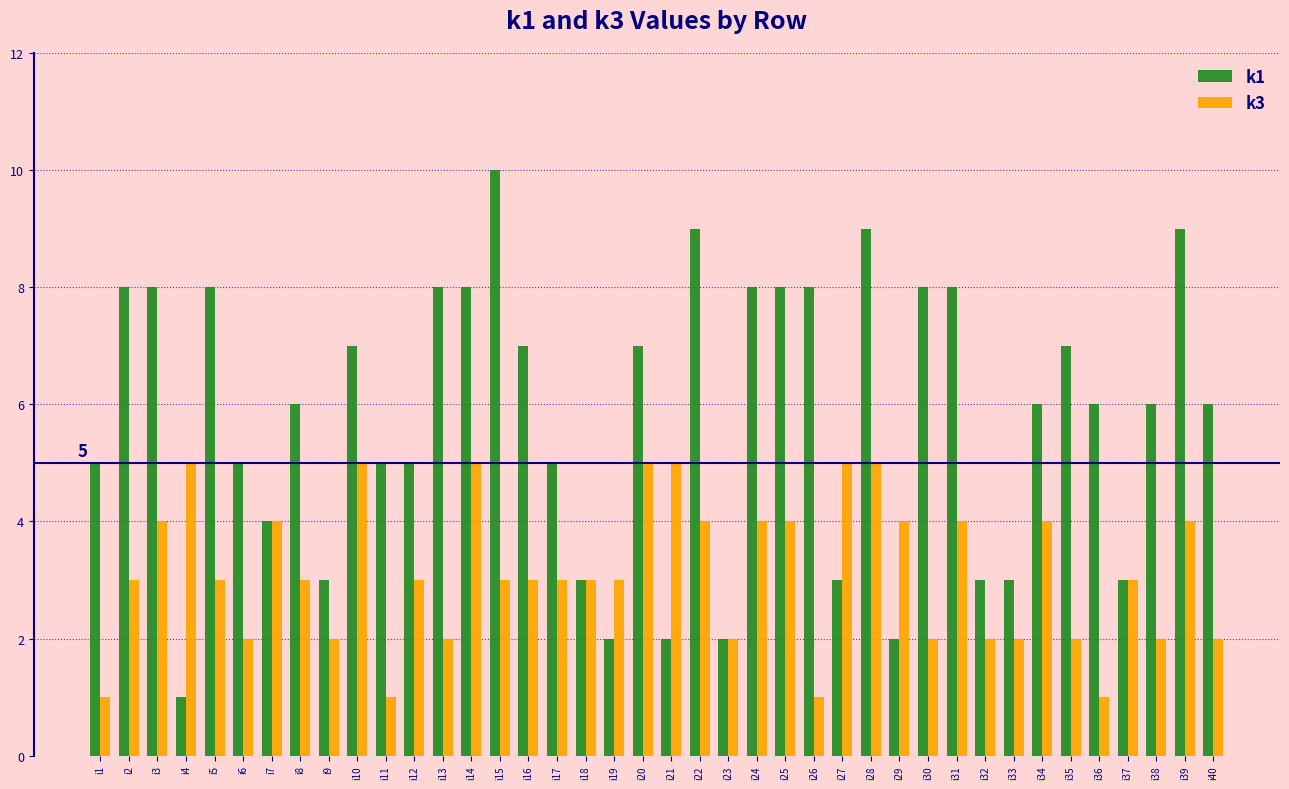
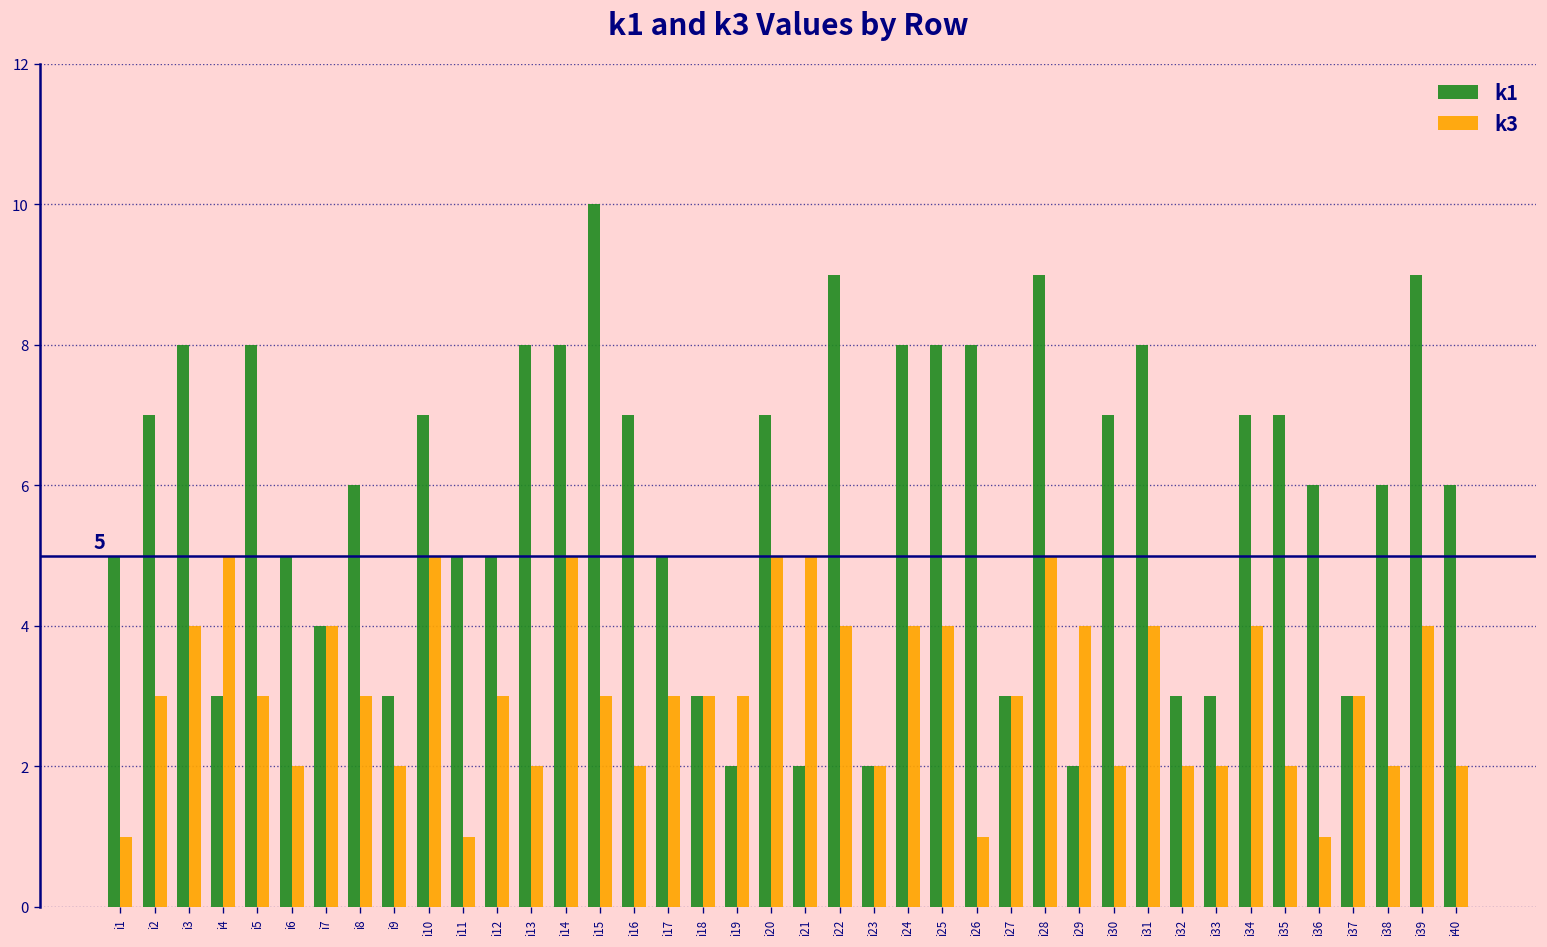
  {
    "k1": {
-     "i2": 8,
+     "i2": 7,
      "i3": 8,
-     "i4": 1,
+     "i4": 3,
      "i5": 8,
      "i6": 5,
      "i7": 4,
      "i8": 6,
      "i9": 3,
      "i10": 7,
      "i11": 5,
      "i12": 5,
      "i13": 8,
      "i14": 8,
      "i15": 10,
      "i16": 7,
      "i17": 5,
      "i18": 3,
      "i19": 2,
      "i20": 7,
      "i21": 2,
      "i22": 9,
      "i23": 2,
      "i24": 8,
      "i25": 8,
      "i26": 8,
      "i27": 3,
      "i28": 9,
      "i29": 2,
-     "i30": 8,
+     "i30": 7,
      "i31": 8,
      "i32": 3,
      "i33": 3,
-     "i34": 6,
+     "i34": 7,
      "i35": 7,
      "i36": 6,
      "i37": 3,
      "i38": 6,
      "i39": 9,
      "i40": 6
    },
    "k3": {
      "i1": 1,
      "i2": 3,
      "i3": 4,
      "i4": 5,
      "i5": 3,
      "i6": 2,
      "i7": 4,
      "i8": 3,
      "i9": 2,
      "i10": 5,
      "i11": 1,
      "i12": 3,
      "i13": 2,
      "i14": 5,
      "i15": 3,
-     "i16": 3,
+     "i16": 2,
      "i17": 3,
      "i18": 3,
      "i19": 3,
      "i20": 5,
      "i21": 5,
      "i22": 4,
      "i23": 2,
      "i24": 4,
      "i25": 4,
      "i26": 1,
-     "i27": 5,
+     "i27": 3,
      "i28": 5,
      "i29": 4,
      "i30": 2,
      "i31": 4,
      "i32": 2,
      "i33": 2,
      "i34": 4,
      "i35": 2,
      "i36": 1,
      "i37": 3,
      "i38": 2,
      "i39": 4,
      "i40": 2
    }
  }
